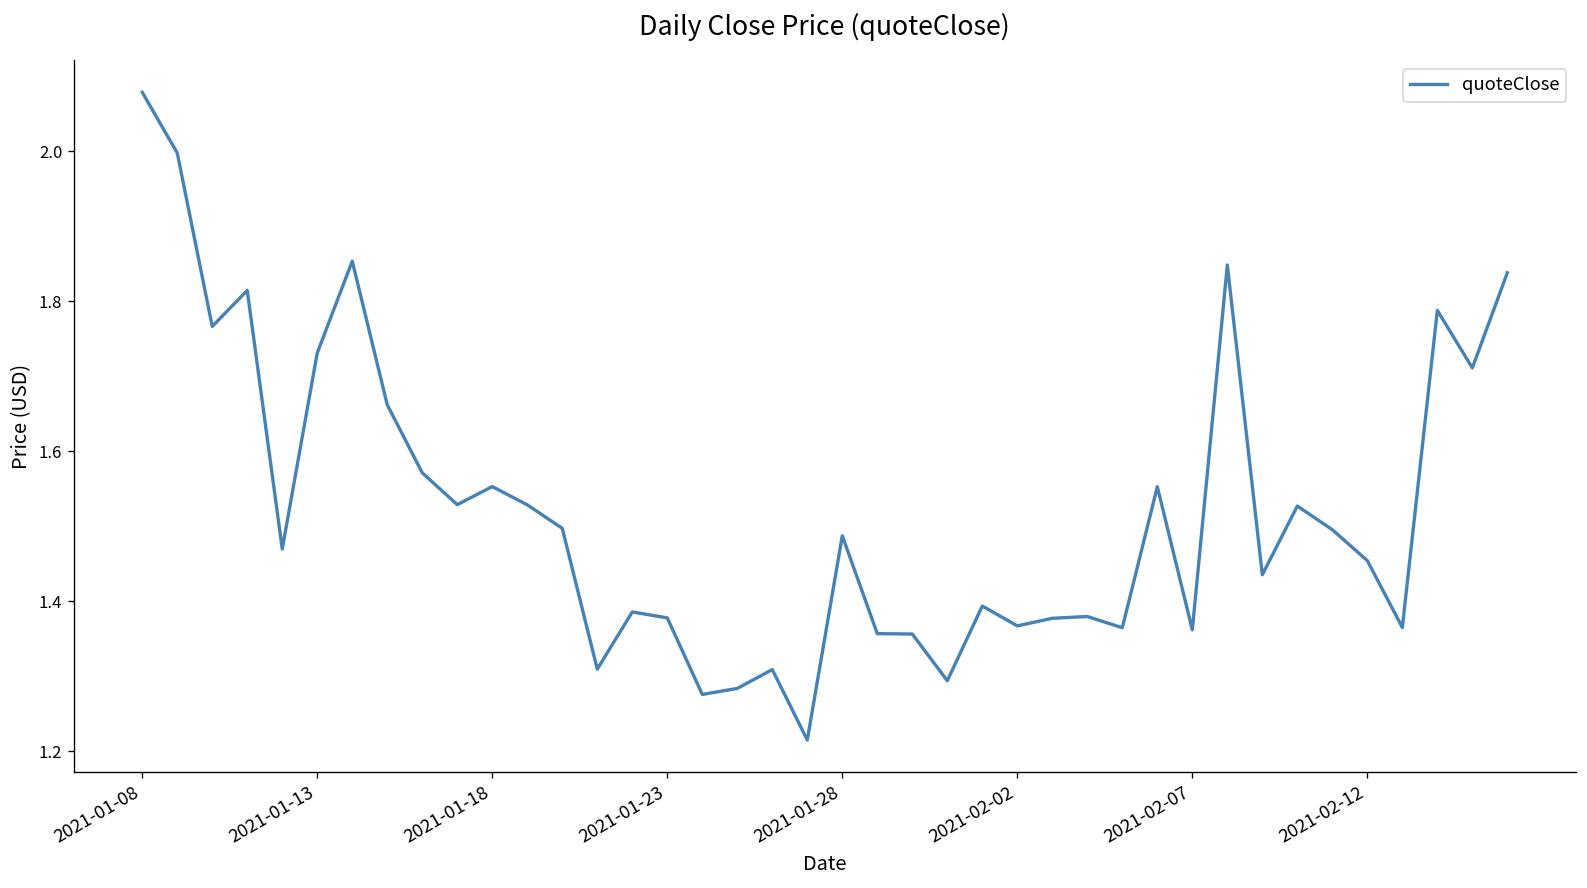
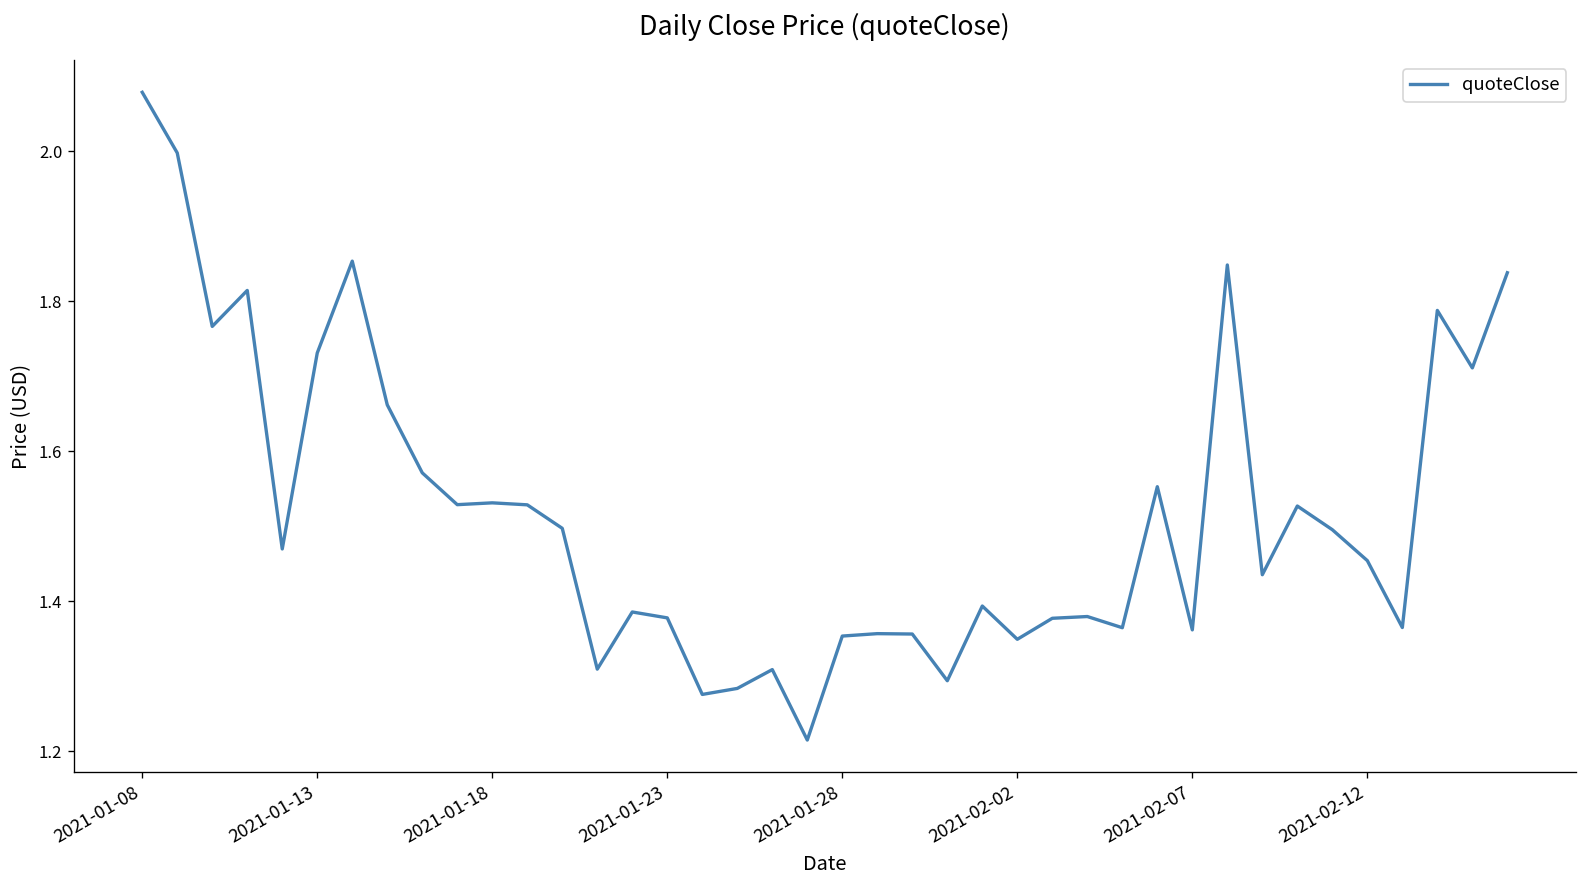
  {
    "2021-01-08": 2.08,
    "2021-01-13": 1.73,
-   "2021-01-18": 1.55,
+   "2021-01-18": 1.53,
    "2021-01-23": 1.38,
-   "2021-01-28": 1.49,
-   "2021-02-02": 1.37,
+   "2021-01-28": 1.35,
+   "2021-02-02": 1.35,
    "2021-02-07": 1.36,
    "2021-02-12": 1.45
  }
